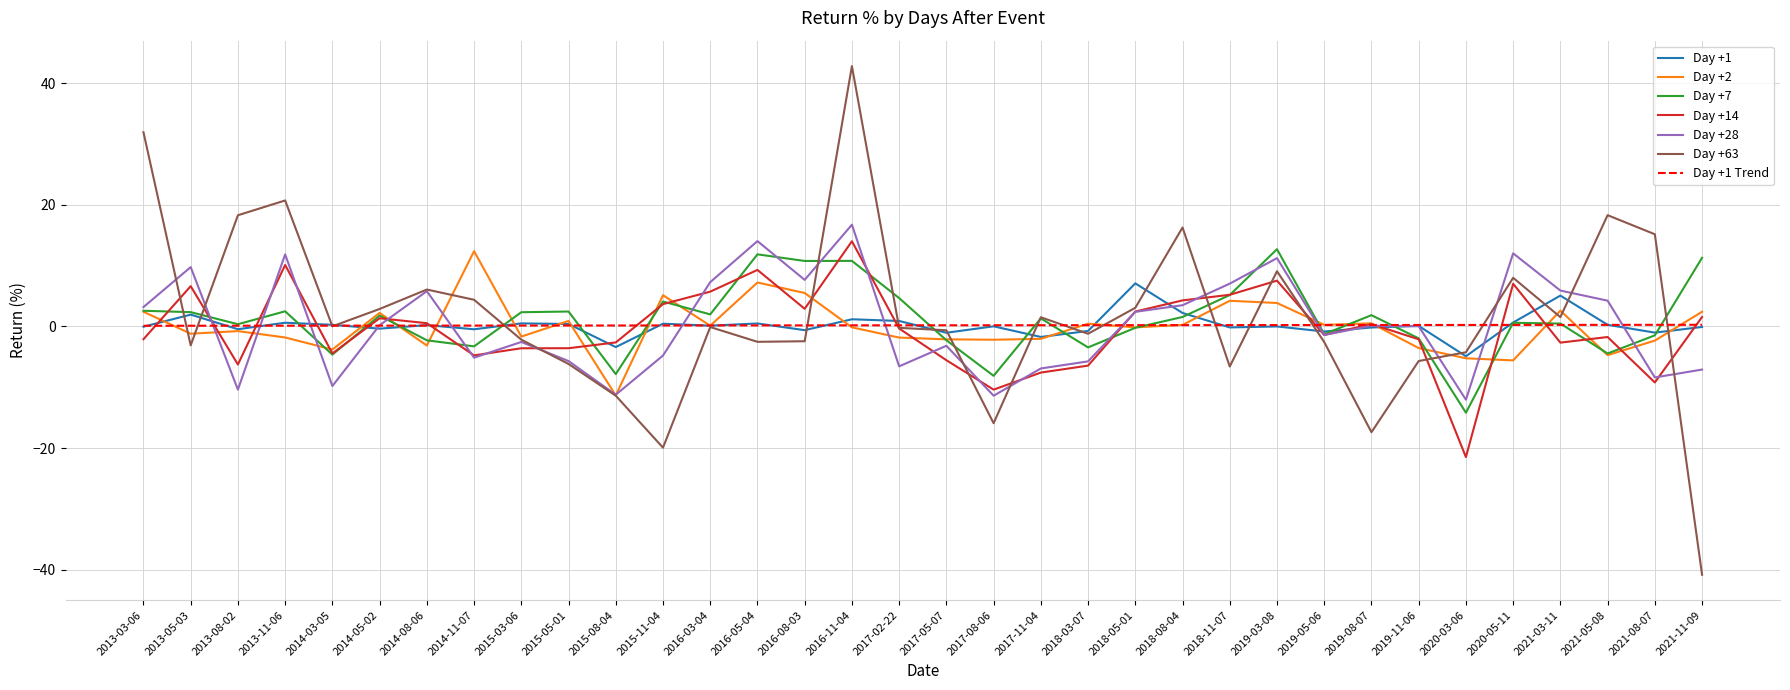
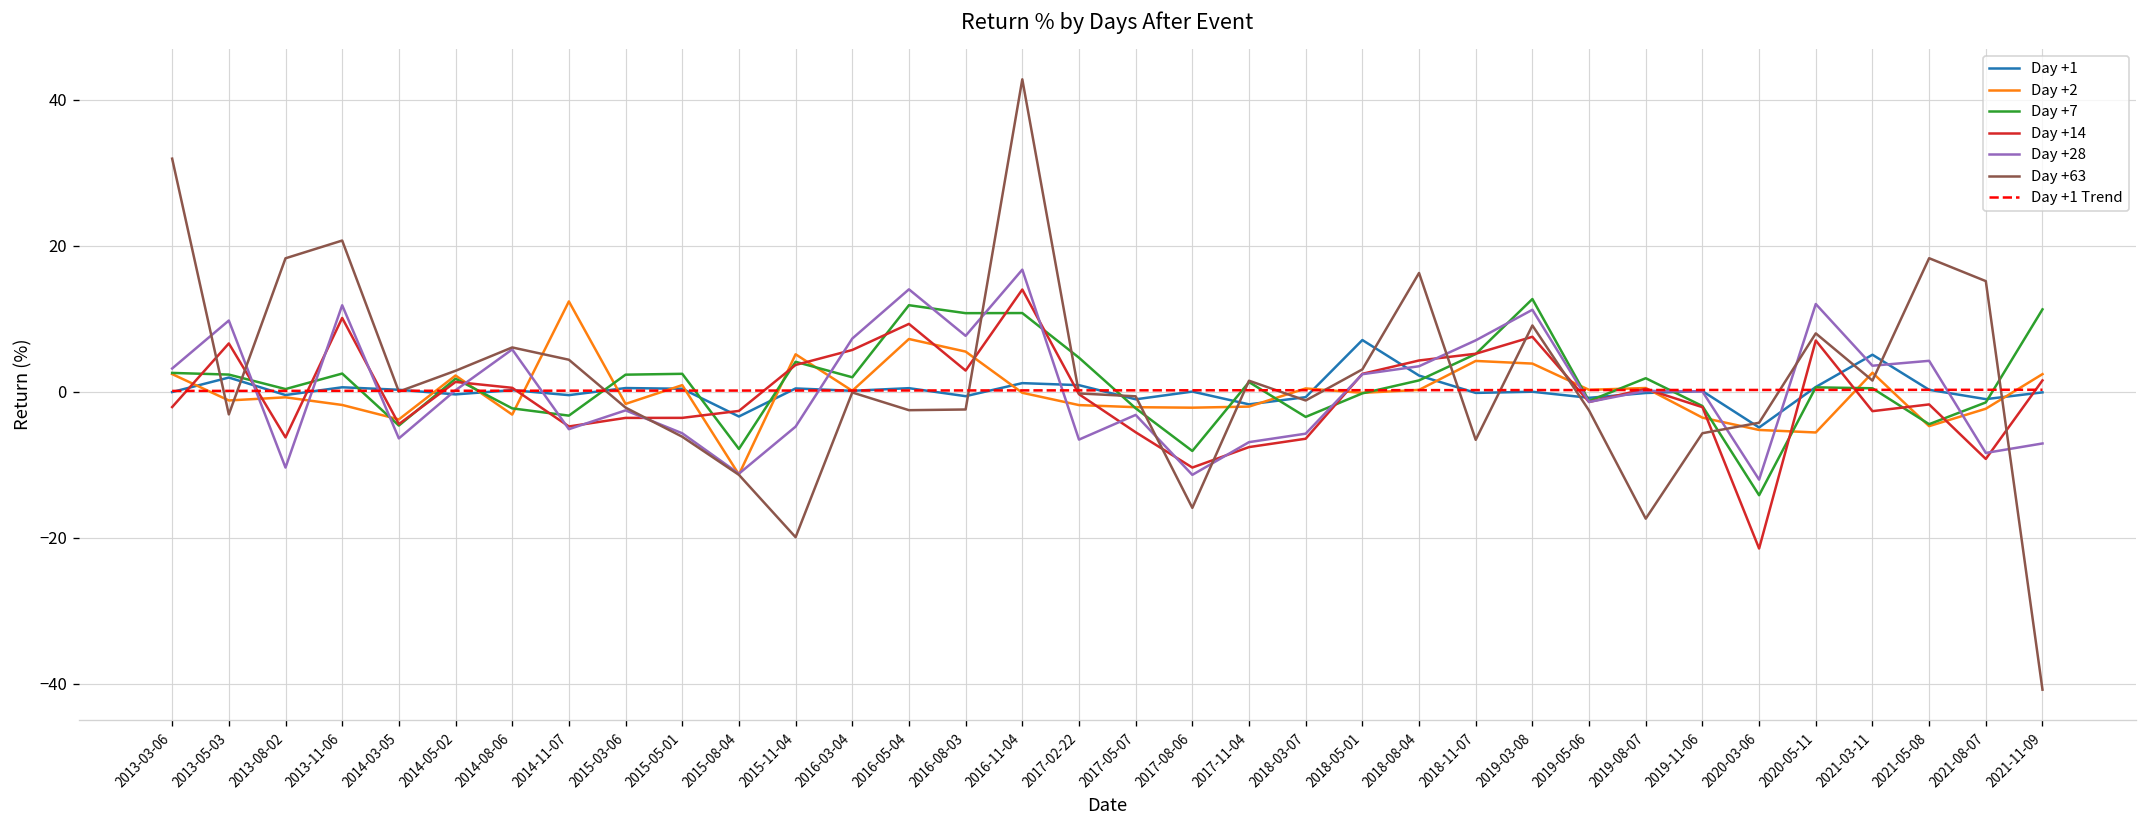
  {
    "Day +1": {
      "2013-11-06": 1,
      "2014-05-02": 0,
      "2014-11-07": 0,
      "2015-08-04": -3,
      "2016-08-03": -1,
      "2016-11-04": 1,
      "2017-02-22": 1,
      "2018-03-07": -1,
      "2018-05-01": 7,
      "2018-08-04": 2,
      "2019-05-06": -1,
      "2021-03-11": 5,
      "2021-08-07": -1
    },
    "Day +2": {
      "2013-05-03": -1,
      "2013-11-06": -2,
      "2014-03-05": -4,
      "2014-05-02": 2,
      "2014-08-06": -3,
      "2014-11-07": 12,
      "2015-03-06": -2,
      "2015-05-01": 1,
      "2015-11-04": 5,
      "2016-05-04": 7,
      "2016-08-03": 5,
      "2017-02-22": -2,
      "2017-08-06": -2,
      "2018-11-07": 4,
      "2019-03-08": 4,
      "2019-11-06": -4,
      "2020-05-11": -6,
      "2021-03-11": 3,
      "2021-08-07": -2,
      "2021-11-09": 2
    },
    "Day +7": {
      "2013-11-06": 2,
      "2014-05-02": 2,
      "2014-08-06": -2,
      "2014-11-07": -3,
      "2015-03-06": 2,
      "2015-05-01": 2,
      "2015-08-04": -8,
      "2015-11-04": 4,
      "2016-03-04": 2,
      "2016-05-04": 12,
      "2016-08-03": 11,
      "2016-11-04": 11,
      "2017-02-22": 5,
      "2017-08-06": -8,
      "2018-03-07": -3,
      "2018-08-04": 2,
      "2019-03-08": 13,
      "2019-08-07": 2,
      "2020-03-06": -14,
      "2021-08-07": -1,
      "2021-11-09": 11
    },
    "Day +14": {
      "2013-03-06": -2,
      "2013-05-03": 7,
      "2013-08-02": -6,
      "2013-11-06": 10,
      "2014-05-02": 1,
      "2015-03-06": -4,
      "2015-05-01": -4,
      "2015-08-04": -3,
      "2015-11-04": 4,
      "2016-03-04": 6,
      "2016-05-04": 9,
      "2016-08-03": 3,
      "2016-11-04": 14,
      "2017-05-07": -6,
      "2017-08-06": -10,
      "2017-11-04": -8,
      "2018-03-07": -6,
      "2018-08-04": 4,
      "2019-03-08": 8,
      "2020-03-06": -21,
      "2020-05-11": 7,
      "2021-03-11": -3,
      "2021-05-08": -2,
      "2021-08-07": -9,
      "2021-11-09": 2
    },
    "Day +28": {
      "2013-03-06": 3,
      "2013-05-03": 10,
      "2013-08-02": -10,
      "2013-11-06": 12,
-     "2014-03-05": -10,
+     "2014-03-05": -6,
      "2015-05-01": -6,
      "2015-11-04": -5,
      "2016-03-04": 7,
      "2016-05-04": 14,
      "2016-08-03": 8,
      "2016-11-04": 17,
      "2017-02-22": -7,
      "2017-05-07": -3,
      "2017-08-06": -11,
      "2017-11-04": -7,
      "2018-03-07": -6,
      "2018-08-04": 3,
      "2018-11-07": 7,
      "2019-03-08": 11,
      "2020-03-06": -12,
      "2020-05-11": 12,
-     "2021-03-11": 6,
+     "2021-03-11": 4,
      "2021-05-08": 4,
      "2021-08-07": -8,
      "2021-11-09": -7
    },
    "Day +63": {
      "2013-03-06": 32,
      "2013-05-03": -3,
      "2013-08-02": 18,
      "2013-11-06": 21,
      "2014-05-02": 3,
      "2014-11-07": 4,
      "2015-05-01": -6,
      "2015-11-04": -20,
      "2016-05-04": -3,
      "2016-08-03": -2,
      "2016-11-04": 43,
      "2017-08-06": -16,
      "2018-03-07": -1,
      "2018-05-01": 3,
      "2018-08-04": 16,
      "2018-11-07": -7,
      "2019-03-08": 9,
      "2019-05-06": -3,
      "2019-08-07": -17,
      "2019-11-06": -6,
      "2020-03-06": -4,
      "2020-05-11": 8,
      "2021-03-11": 2,
      "2021-05-08": 18,
      "2021-08-07": 15,
      "2021-11-09": -41
    },
    "Day +1 Trend": {
      "2013-05-03": 0,
      "2013-11-06": 0,
      "2014-11-07": 0,
      "2015-08-04": 0,
      "2016-08-03": 0,
      "2017-02-22": 0,
      "2017-05-07": 0,
      "2017-11-04": 0,
      "2020-03-06": 0,
      "2021-08-07": 0
    }
  }
